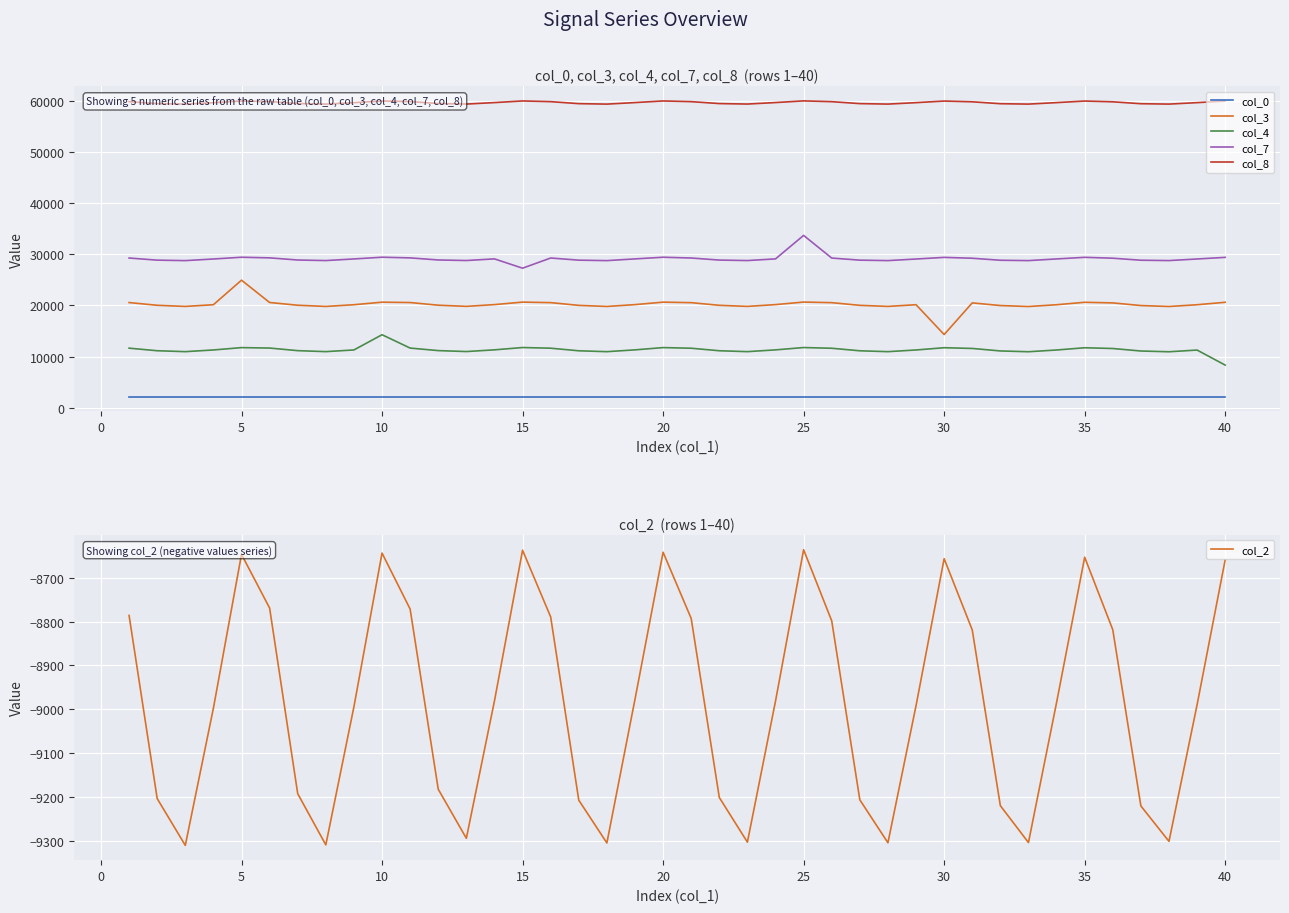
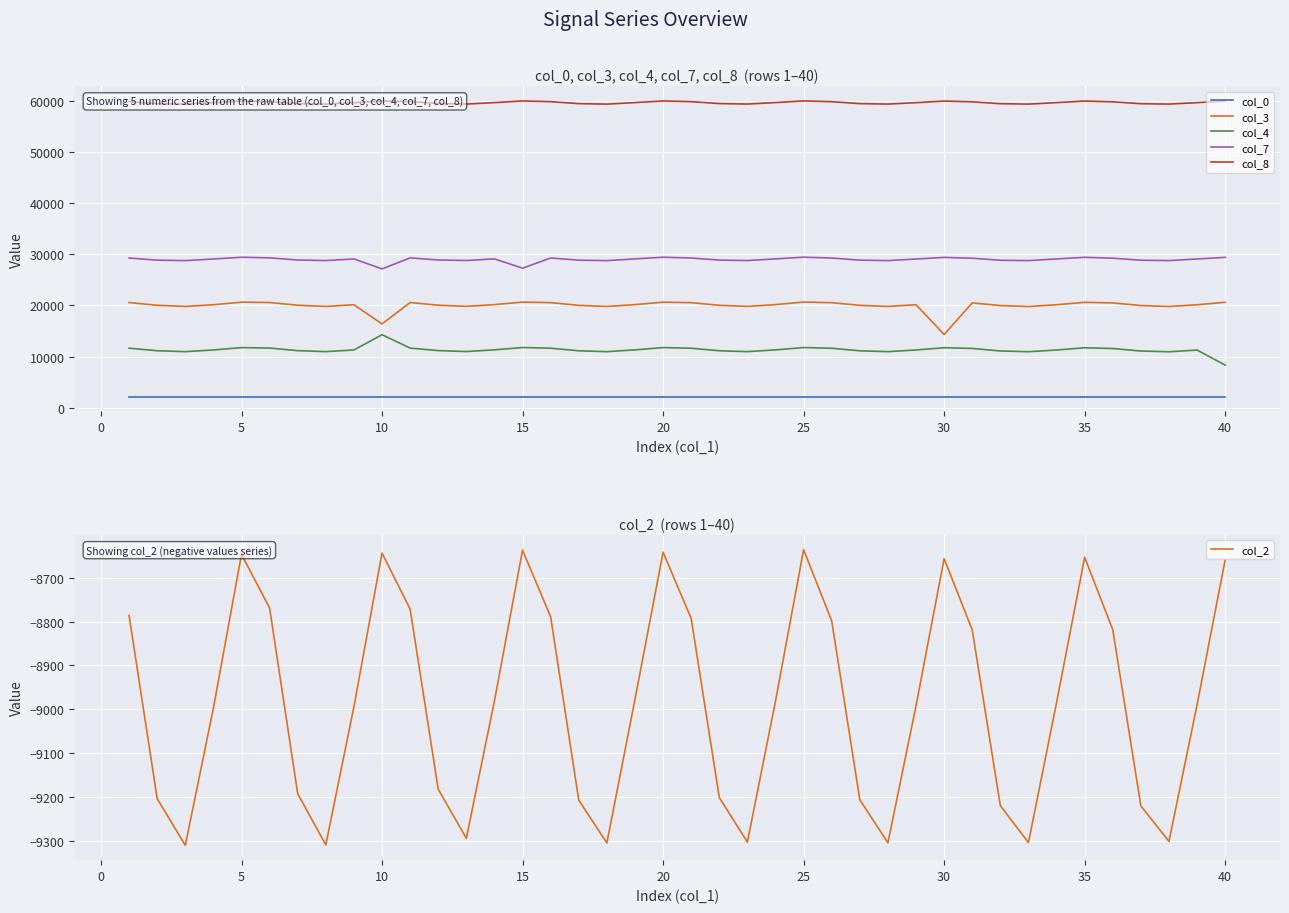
  {
    "col_0, col_3, col_4, col_7, col_8 (rows 1–40)": {
      "col_0": {
        "5": 2000,
        "10": 2000,
        "15": 2000,
        "20": 2000,
        "25": 2000,
        "30": 2000,
        "35": 2000,
        "40": 2000
      },
      "col_3": {
-       "5": 25000,
-       "10": 21000,
+       "5": 21000,
+       "10": 16000,
        "15": 21000,
        "20": 21000,
        "25": 21000,
        "30": 14000,
        "35": 21000,
        "40": 21000
      },
      "col_4": {
        "5": 12000,
        "10": 14000,
        "15": 12000,
        "20": 12000,
        "25": 12000,
        "30": 12000,
        "35": 12000,
        "40": 8000
      },
      "col_7": {
        "5": 29000,
-       "10": 29000,
+       "10": 27000,
        "15": 27000,
        "20": 29000,
-       "25": 34000,
+       "25": 29000,
        "30": 29000,
        "35": 29000,
        "40": 29000
      },
      "col_8": {
        "15": 60000,
        "20": 60000,
        "25": 60000,
        "30": 60000,
        "35": 60000
      }
    },
    "col_2 (rows 1–40)": {
      "10": -8640,
      "15": -8640,
      "20": -8640,
      "25": -8640,
      "30": -8660,
      "35": -8650,
      "40": -8660
    }
  }
